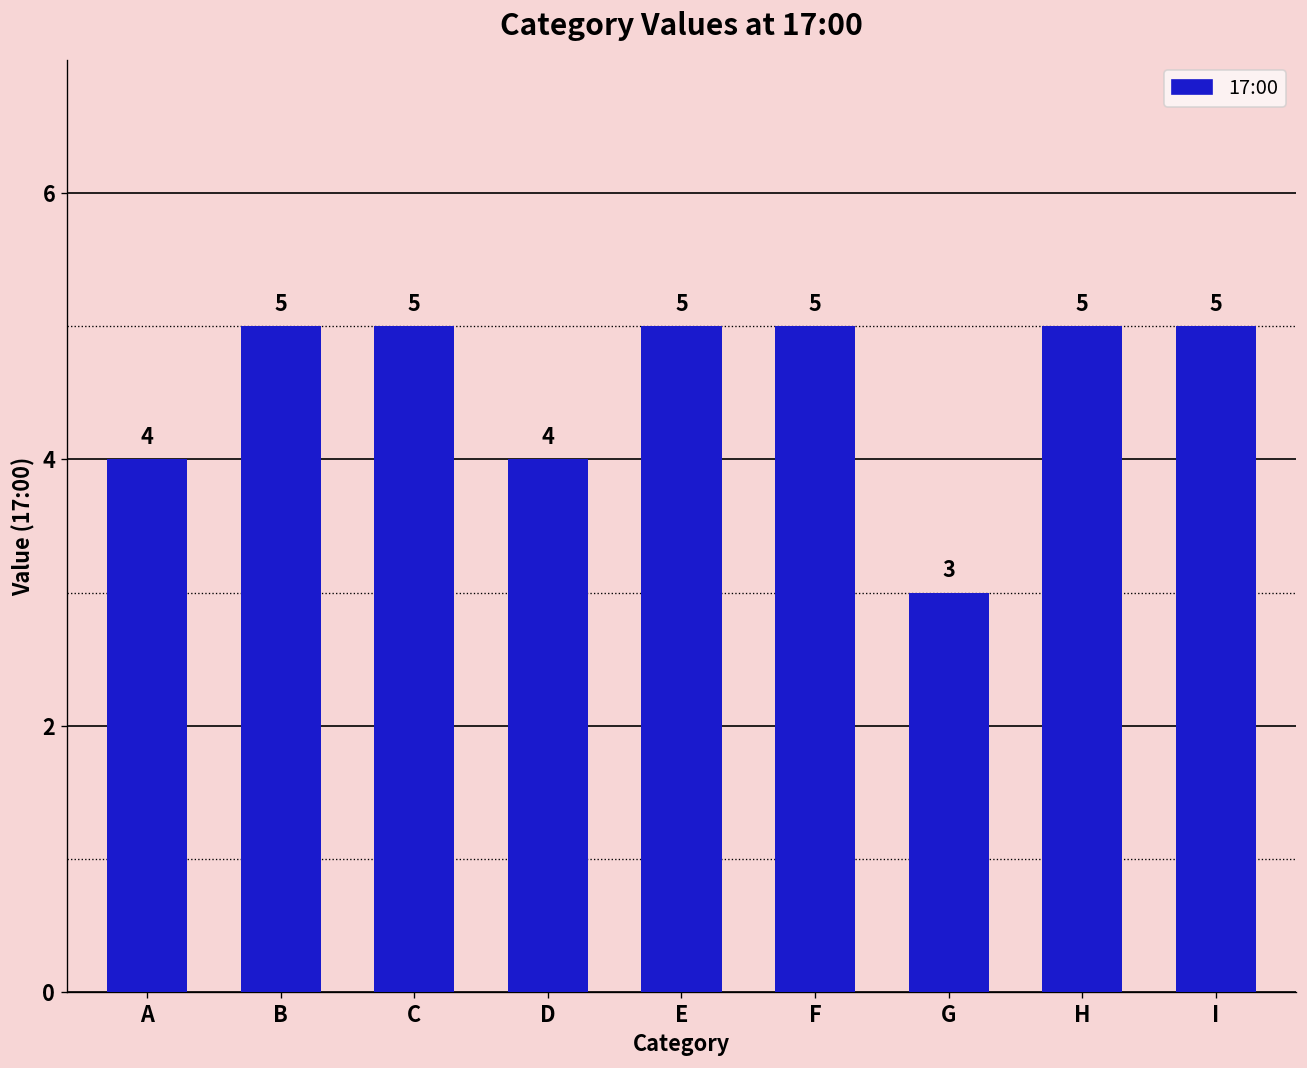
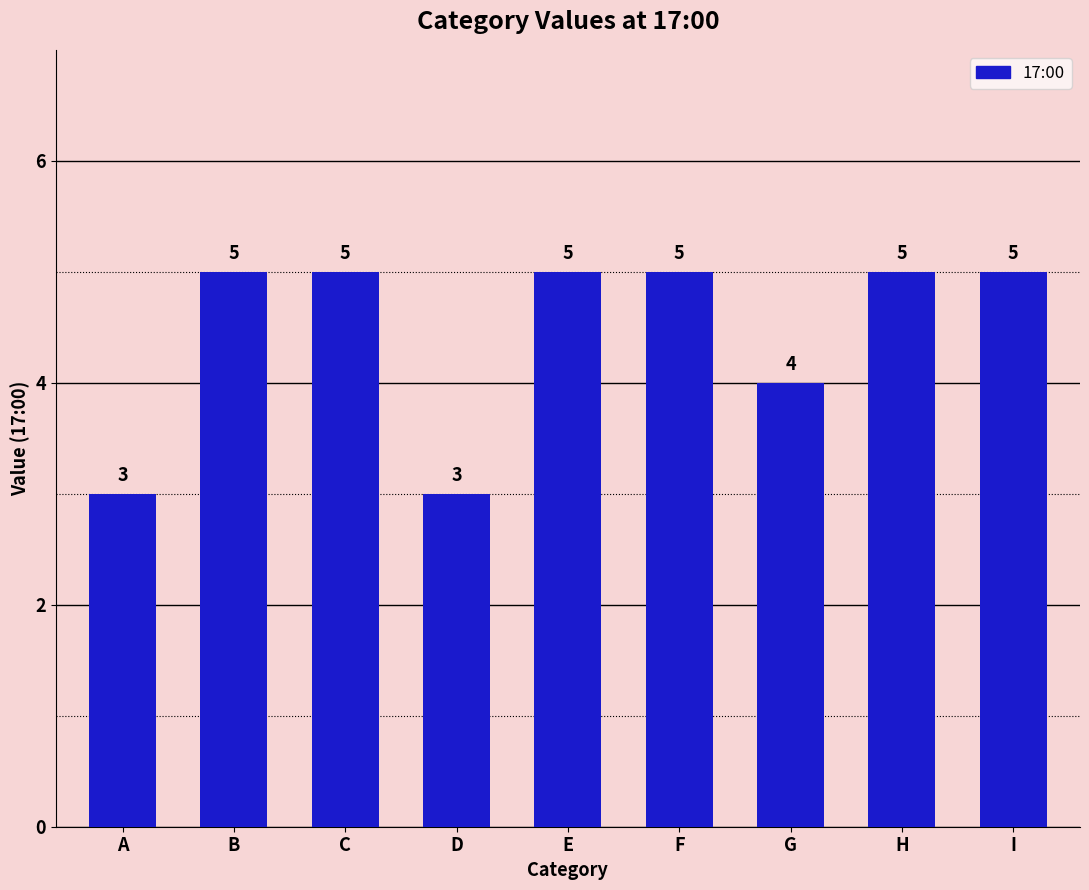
  {
-   "A": 4,
+   "A": 3,
    "B": 5,
    "C": 5,
-   "D": 4,
+   "D": 3,
    "E": 5,
    "F": 5,
-   "G": 3,
+   "G": 4,
    "H": 5,
    "I": 5
  }
